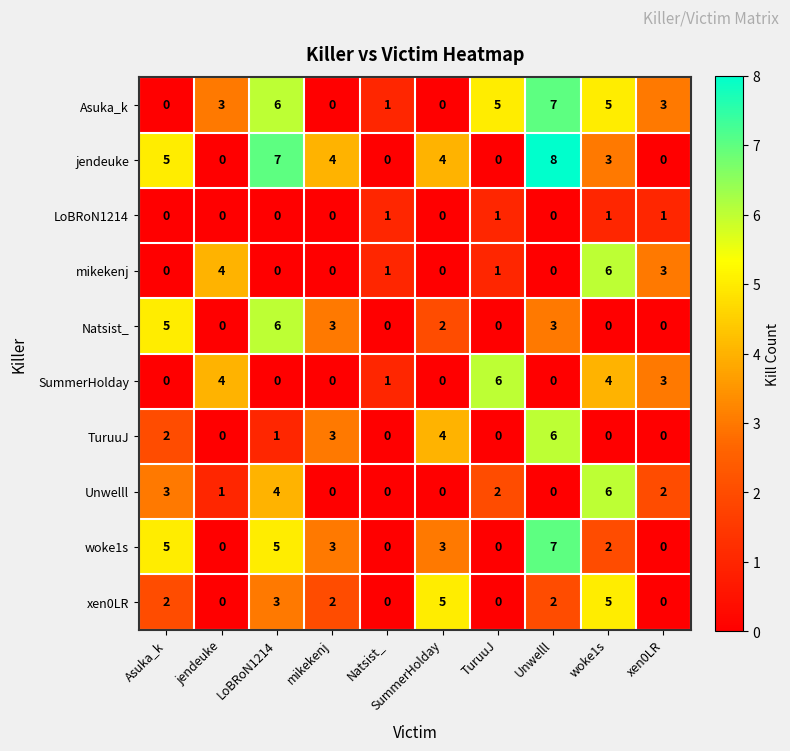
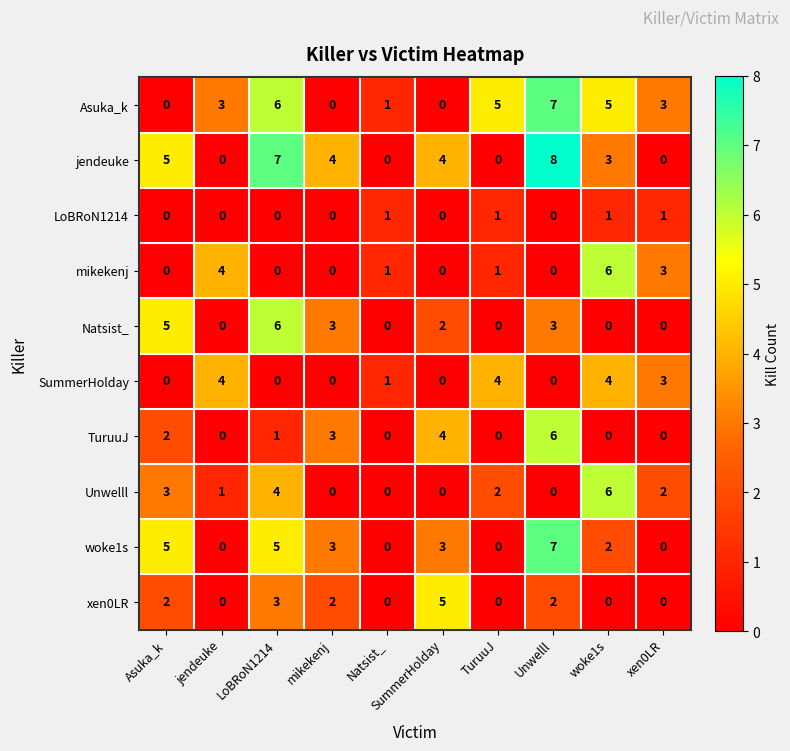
  {
    "Asuka_k": {
      "Asuka_k": 0,
      "jendeuke": 3,
      "LoBRoN1214": 6,
      "mikekenj": 0,
      "Natsist_": 1,
      "SummerHolday": 0,
      "TuruuJ": 5,
      "Unwelll": 7,
      "woke1s": 5,
      "xen0LR": 3
    },
    "jendeuke": {
      "Asuka_k": 5,
      "jendeuke": 0,
      "LoBRoN1214": 7,
      "mikekenj": 4,
      "Natsist_": 0,
      "SummerHolday": 4,
      "TuruuJ": 0,
      "Unwelll": 8,
      "woke1s": 3,
      "xen0LR": 0
    },
    "LoBRoN1214": {
      "Asuka_k": 0,
      "jendeuke": 0,
      "LoBRoN1214": 0,
      "mikekenj": 0,
      "Natsist_": 1,
      "SummerHolday": 0,
      "TuruuJ": 1,
      "Unwelll": 0,
      "woke1s": 1,
      "xen0LR": 1
    },
    "mikekenj": {
      "Asuka_k": 0,
      "jendeuke": 4,
      "LoBRoN1214": 0,
      "mikekenj": 0,
      "Natsist_": 1,
      "SummerHolday": 0,
      "TuruuJ": 1,
      "Unwelll": 0,
      "woke1s": 6,
      "xen0LR": 3
    },
    "Natsist_": {
      "Asuka_k": 5,
      "jendeuke": 0,
      "LoBRoN1214": 6,
      "mikekenj": 3,
      "Natsist_": 0,
      "SummerHolday": 2,
      "TuruuJ": 0,
      "Unwelll": 3,
      "woke1s": 0,
      "xen0LR": 0
    },
    "SummerHolday": {
      "Asuka_k": 0,
      "jendeuke": 4,
      "LoBRoN1214": 0,
      "mikekenj": 0,
      "Natsist_": 1,
      "SummerHolday": 0,
-     "TuruuJ": 6,
+     "TuruuJ": 4,
      "Unwelll": 0,
      "woke1s": 4,
      "xen0LR": 3
    },
    "TuruuJ": {
      "Asuka_k": 2,
      "jendeuke": 0,
      "LoBRoN1214": 1,
      "mikekenj": 3,
      "Natsist_": 0,
      "SummerHolday": 4,
      "TuruuJ": 0,
      "Unwelll": 6,
      "woke1s": 0,
      "xen0LR": 0
    },
    "Unwelll": {
      "Asuka_k": 3,
      "jendeuke": 1,
      "LoBRoN1214": 4,
      "mikekenj": 0,
      "Natsist_": 0,
      "SummerHolday": 0,
      "TuruuJ": 2,
      "Unwelll": 0,
      "woke1s": 6,
      "xen0LR": 2
    },
    "woke1s": {
      "Asuka_k": 5,
      "jendeuke": 0,
      "LoBRoN1214": 5,
      "mikekenj": 3,
      "Natsist_": 0,
      "SummerHolday": 3,
      "TuruuJ": 0,
      "Unwelll": 7,
      "woke1s": 2,
      "xen0LR": 0
    },
    "xen0LR": {
      "Asuka_k": 2,
      "jendeuke": 0,
      "LoBRoN1214": 3,
      "mikekenj": 2,
      "Natsist_": 0,
      "SummerHolday": 5,
      "TuruuJ": 0,
      "Unwelll": 2,
-     "woke1s": 5,
+     "woke1s": 0,
      "xen0LR": 0
    }
  }
